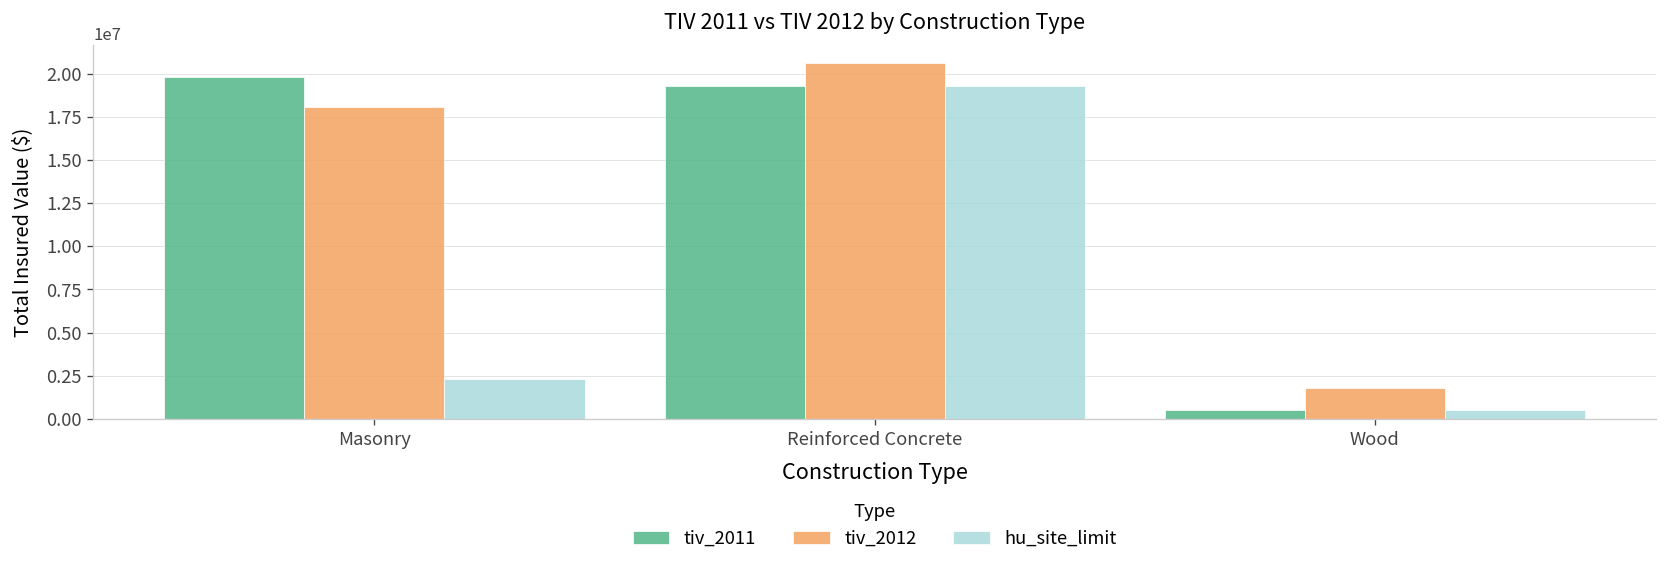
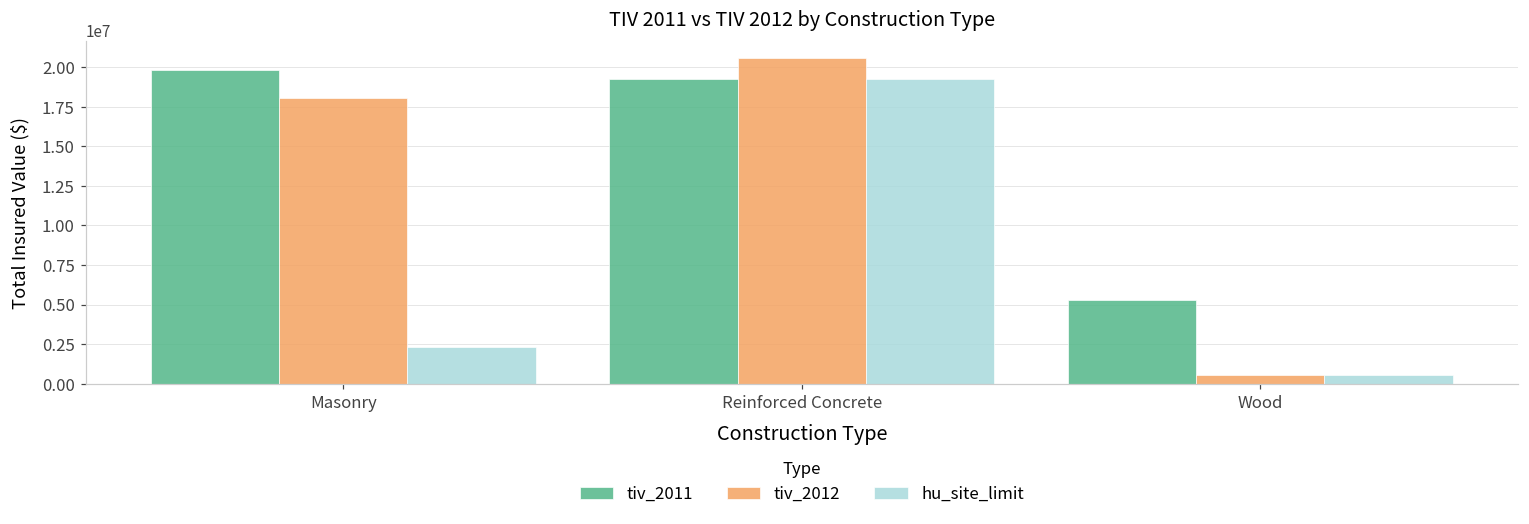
  {
    "tiv_2011": {
      "Masonry": 19800000,
      "Reinforced Concrete": 19300000,
-     "Wood": 500000
+     "Wood": 5300000
    },
    "tiv_2012": {
      "Masonry": 18100000,
      "Reinforced Concrete": 20600000,
-     "Wood": 1800000
+     "Wood": 500000
    },
    "hu_site_limit": {
      "Masonry": 2300000,
      "Reinforced Concrete": 19300000,
      "Wood": 500000
    }
  }
